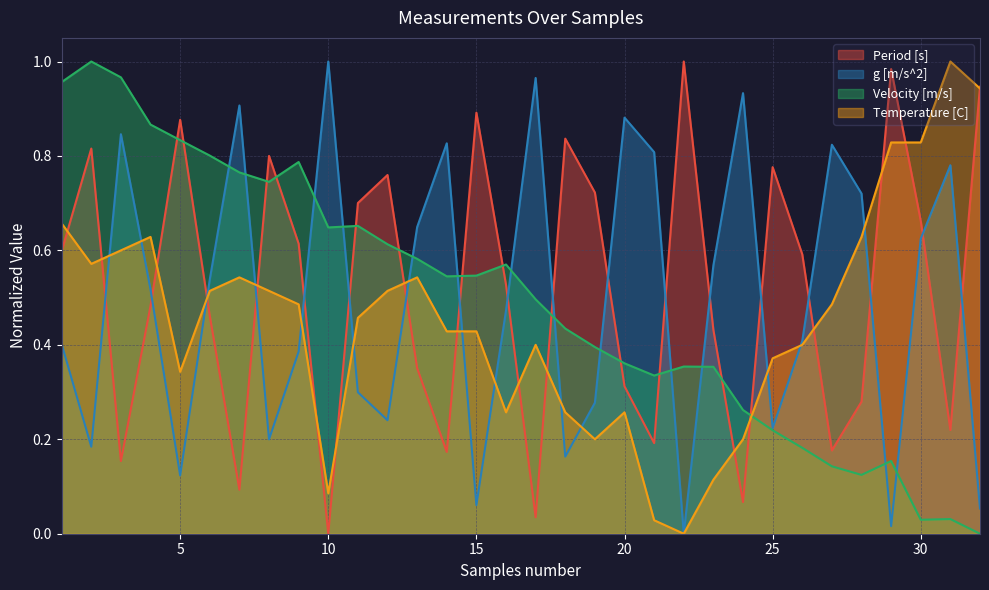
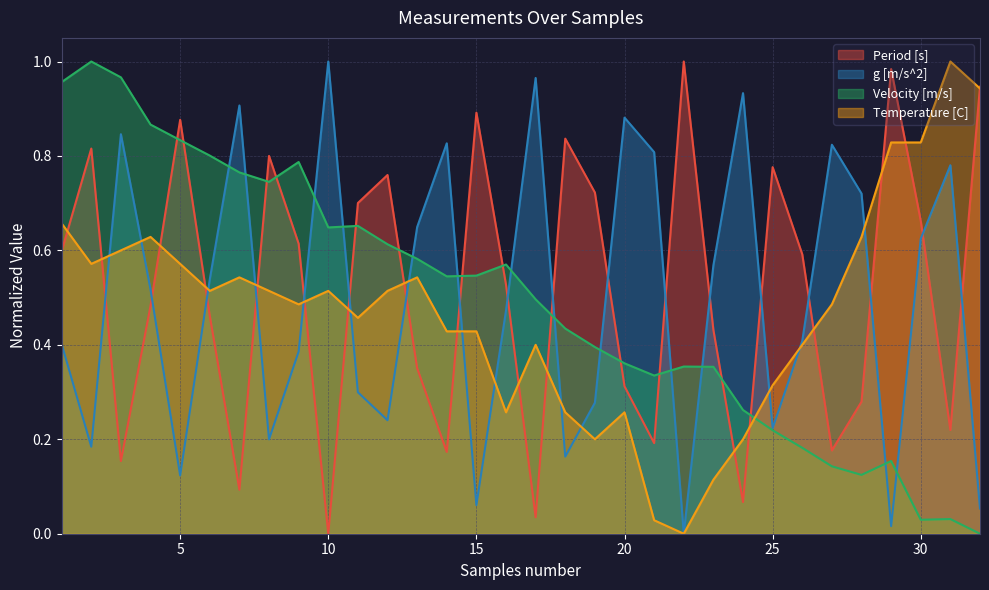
  {
    "Period [s]": {
      "5": 0.88,
      "10": 0.00,
      "15": 0.89,
      "20": 0.31,
      "25": 0.78,
      "30": 0.66
    },
    "g [m/s^2]": {
      "5": 0.12,
      "10": 1.00,
      "15": 0.06,
      "20": 0.88,
      "30": 0.62
    },
    "Velocity [m/s]": {
      "5": 0.83,
      "10": 0.65,
      "15": 0.55,
      "20": 0.36,
      "30": 0.03
    },
    "Temperature [C]": {
-     "5": 0.34,
-     "10": 0.09,
+     "5": 0.57,
+     "10": 0.51,
      "15": 0.43,
      "20": 0.26,
-     "25": 0.37,
+     "25": 0.31,
      "30": 0.83
    }
  }
